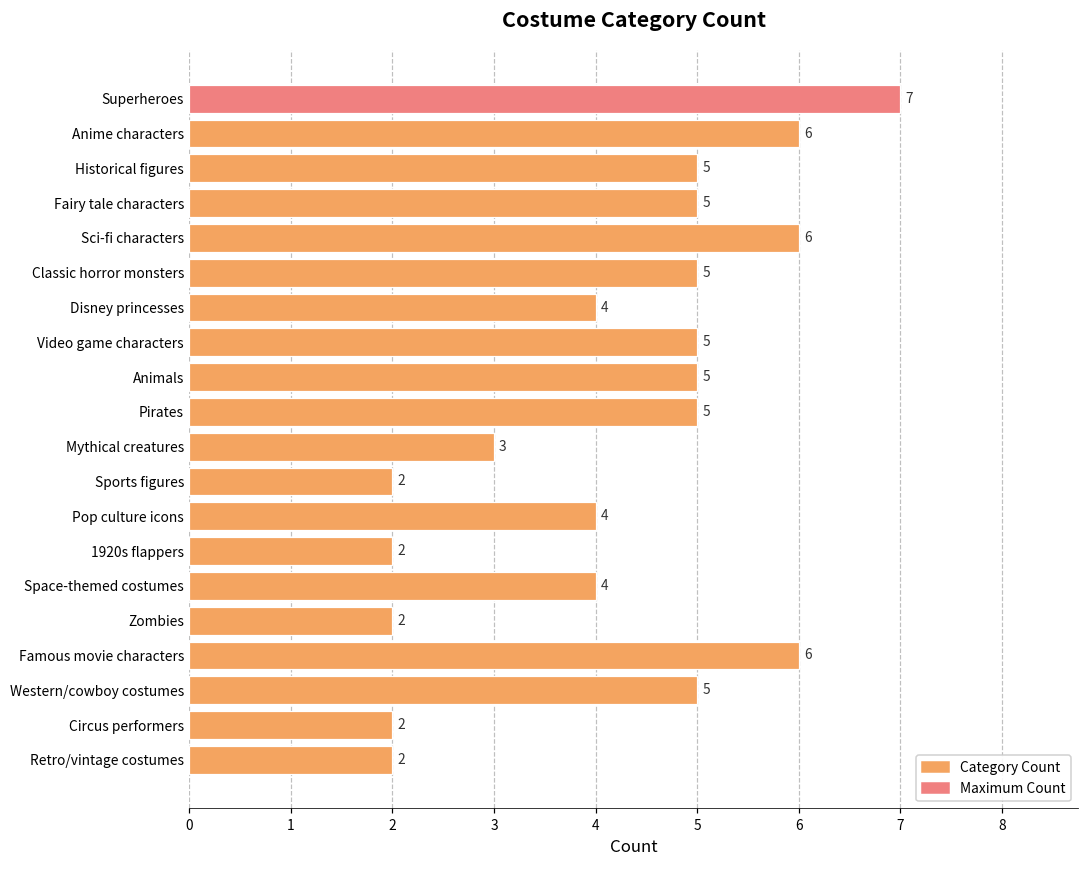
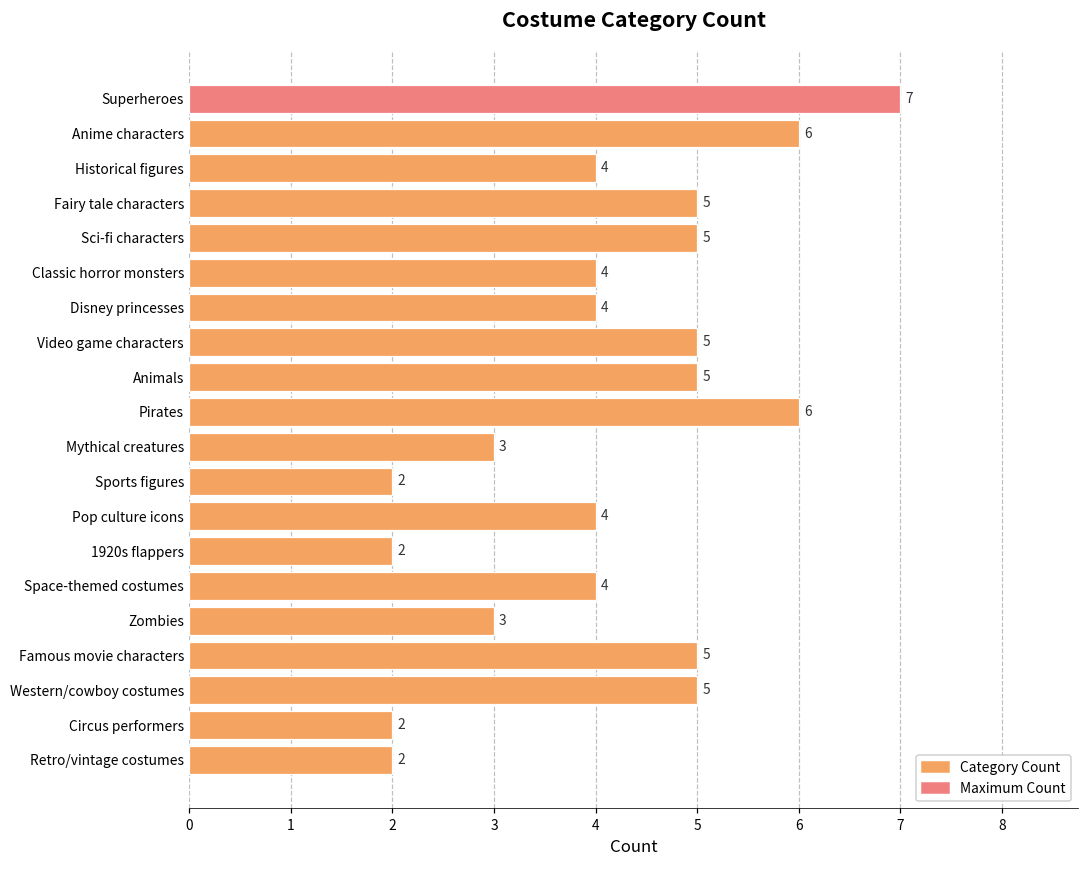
  {
    "Superheroes": 7,
    "Anime characters": 6,
-   "Historical figures": 5,
+   "Historical figures": 4,
    "Fairy tale characters": 5,
-   "Sci-fi characters": 6,
-   "Classic horror monsters": 5,
+   "Sci-fi characters": 5,
+   "Classic horror monsters": 4,
    "Disney princesses": 4,
    "Video game characters": 5,
    "Animals": 5,
-   "Pirates": 5,
+   "Pirates": 6,
    "Mythical creatures": 3,
    "Sports figures": 2,
    "Pop culture icons": 4,
    "1920s flappers": 2,
    "Space-themed costumes": 4,
-   "Zombies": 2,
-   "Famous movie characters": 6,
+   "Zombies": 3,
+   "Famous movie characters": 5,
    "Western/cowboy costumes": 5,
    "Circus performers": 2,
    "Retro/vintage costumes": 2
  }
